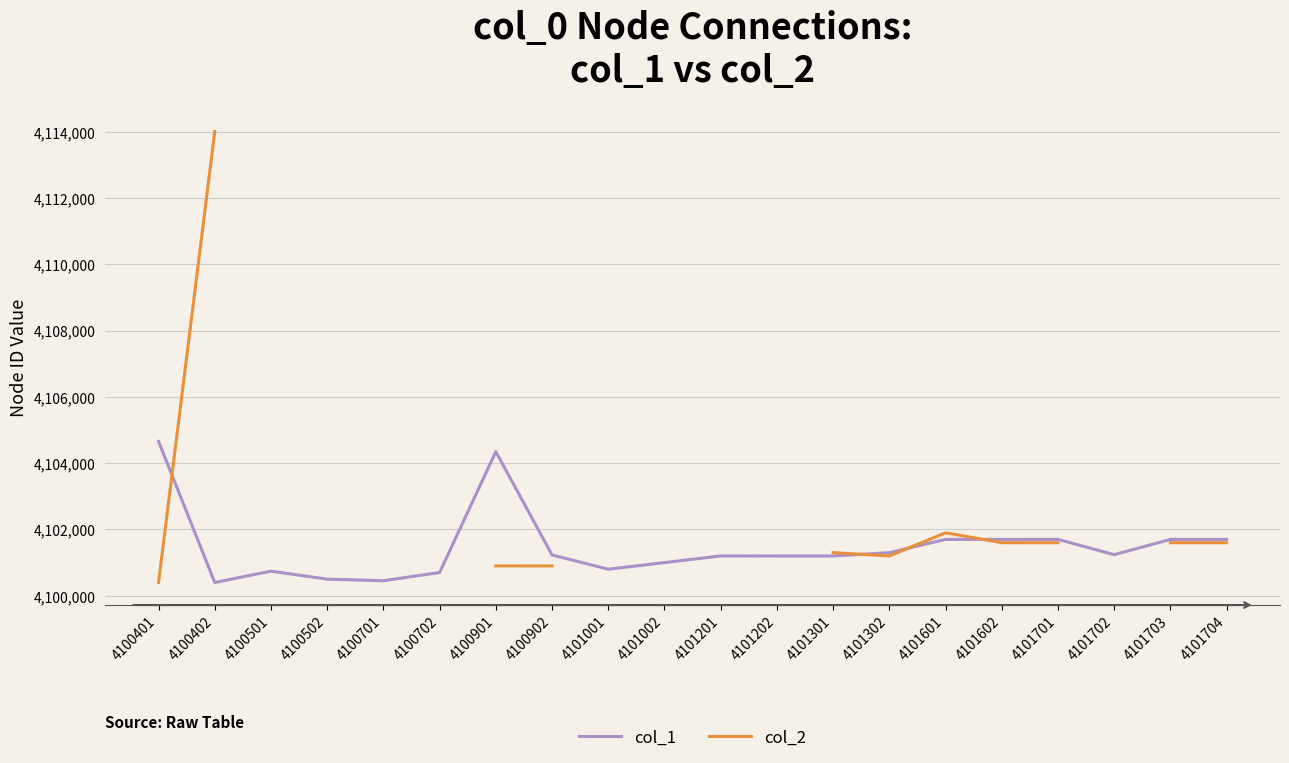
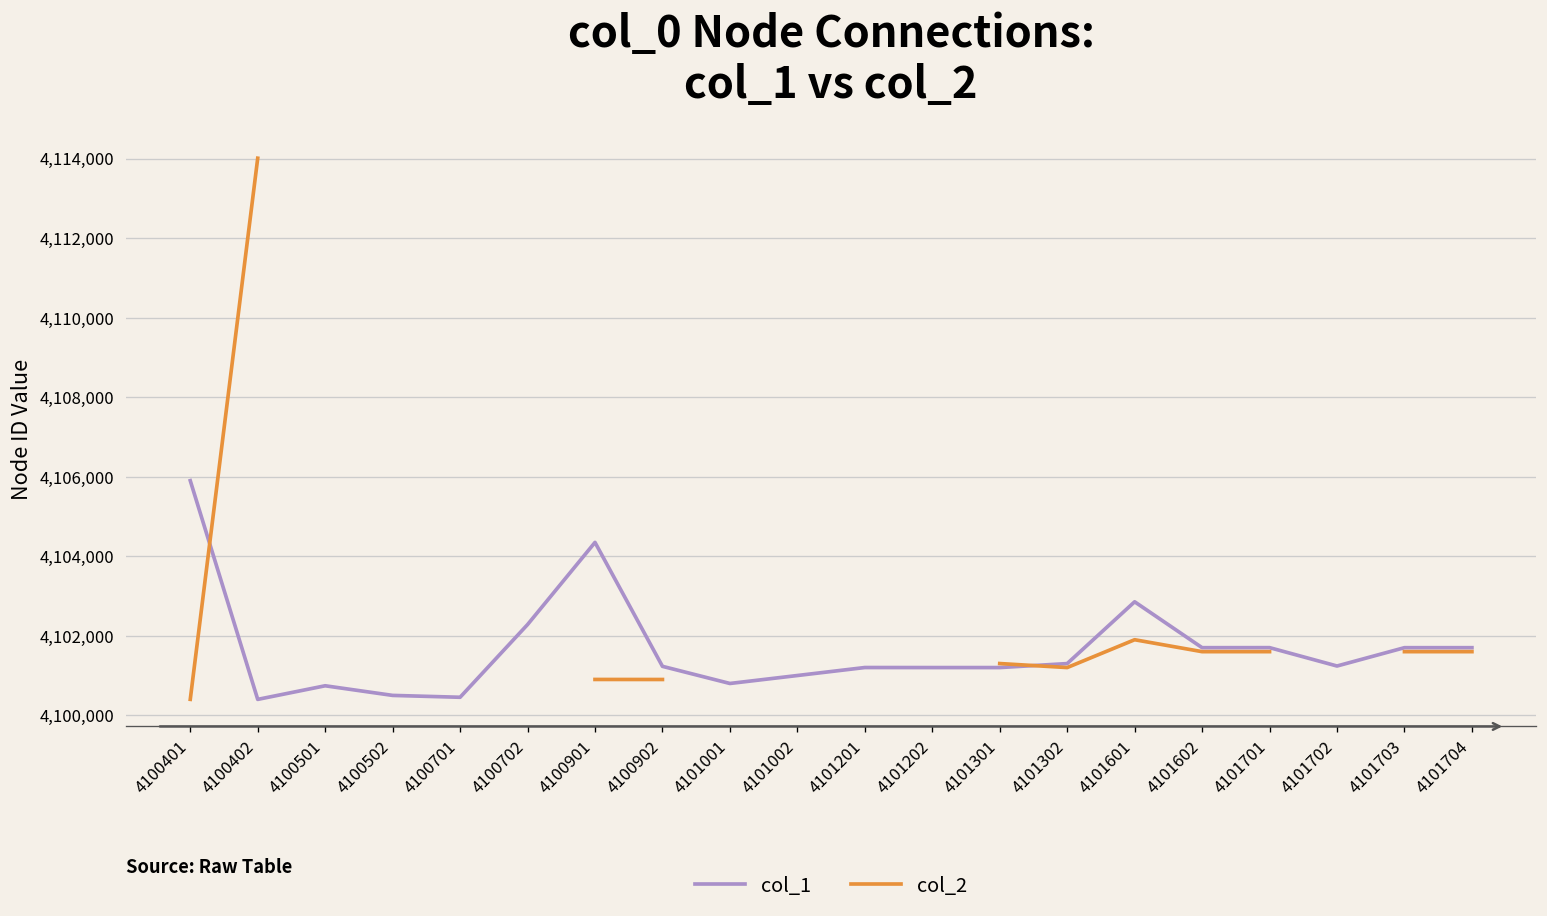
  {
    "col_1": {
-     "4100401": "4,104,700",
+     "4100401": "4,105,900",
      "4100402": "4,100,400",
      "4100501": "4,100,700",
      "4100701": "4,100,500",
-     "4100702": "4,100,700",
+     "4100702": "4,102,300",
      "4100901": "4,104,300",
      "4100902": "4,101,200",
      "4101001": "4,100,800",
      "4101002": "4,101,000",
      "4101201": "4,101,200",
      "4101202": "4,101,200",
      "4101301": "4,101,200",
      "4101302": "4,101,300",
-     "4101601": "4,101,700",
+     "4101601": "4,102,900",
      "4101602": "4,101,700",
      "4101701": "4,101,700",
      "4101702": "4,101,200",
      "4101703": "4,101,700",
      "4101704": "4,101,700"
    },
    "col_2": {
      "4100401": "4,100,400",
      "4100402": "4,114,000",
      "4100901": "4,100,900",
      "4100902": "4,100,900",
      "4101201": "4,101,100",
      "4101301": "4,101,300",
      "4101302": "4,101,200",
      "4101601": "4,101,900",
      "4101602": "4,101,600",
      "4101701": "4,101,600",
      "4101703": "4,101,600",
      "4101704": "4,101,600"
    }
  }
